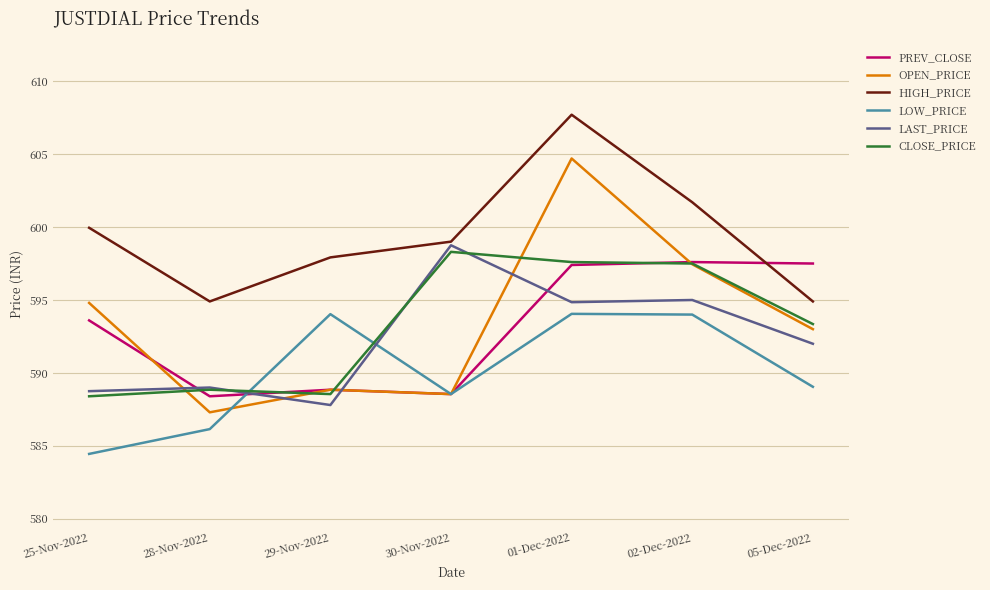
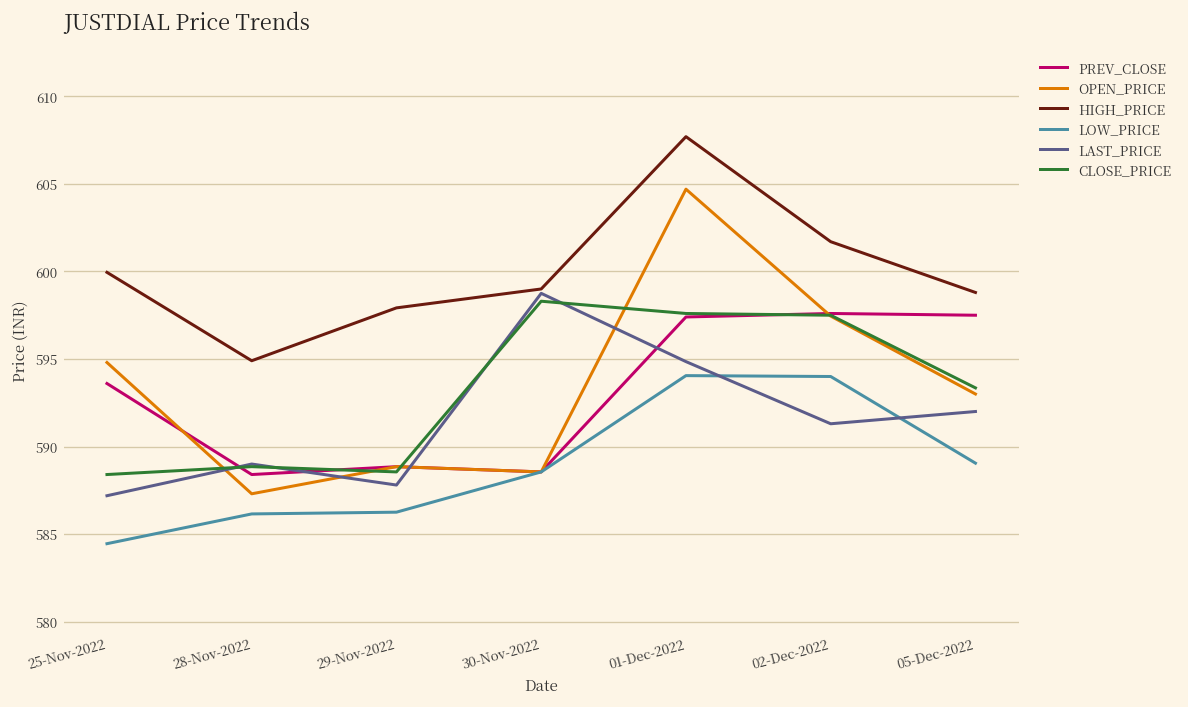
  {
    "PREV_CLOSE": {
      "25-Nov-2022": 593.6,
      "28-Nov-2022": 588.4,
      "01-Dec-2022": 597.4,
      "05-Dec-2022": 597.5
    },
    "OPEN_PRICE": {
      "25-Nov-2022": 594.8,
      "28-Nov-2022": 587.3,
      "01-Dec-2022": 604.7,
      "05-Dec-2022": 593.0
    },
    "HIGH_PRICE": {
      "25-Nov-2022": 600.0,
      "28-Nov-2022": 594.9,
      "29-Nov-2022": 597.9,
      "30-Nov-2022": 599.0,
      "01-Dec-2022": 607.7,
      "02-Dec-2022": 601.7,
-     "05-Dec-2022": 594.9
+     "05-Dec-2022": 598.8
    },
    "LOW_PRICE": {
      "25-Nov-2022": 584.5,
      "28-Nov-2022": 586.2,
-     "29-Nov-2022": 594.0,
+     "29-Nov-2022": 586.3,
      "01-Dec-2022": 594.1,
      "02-Dec-2022": 594.0,
      "05-Dec-2022": 589.1
    },
    "LAST_PRICE": {
-     "25-Nov-2022": 588.8,
+     "25-Nov-2022": 587.2,
      "29-Nov-2022": 587.8,
      "30-Nov-2022": 598.8,
      "01-Dec-2022": 594.9,
-     "02-Dec-2022": 595.0,
+     "02-Dec-2022": 591.3,
      "05-Dec-2022": 592.0
    },
    "CLOSE_PRICE": {
      "25-Nov-2022": 588.4,
      "29-Nov-2022": 588.6,
      "30-Nov-2022": 598.3,
      "01-Dec-2022": 597.6,
      "05-Dec-2022": 593.4
    }
  }
